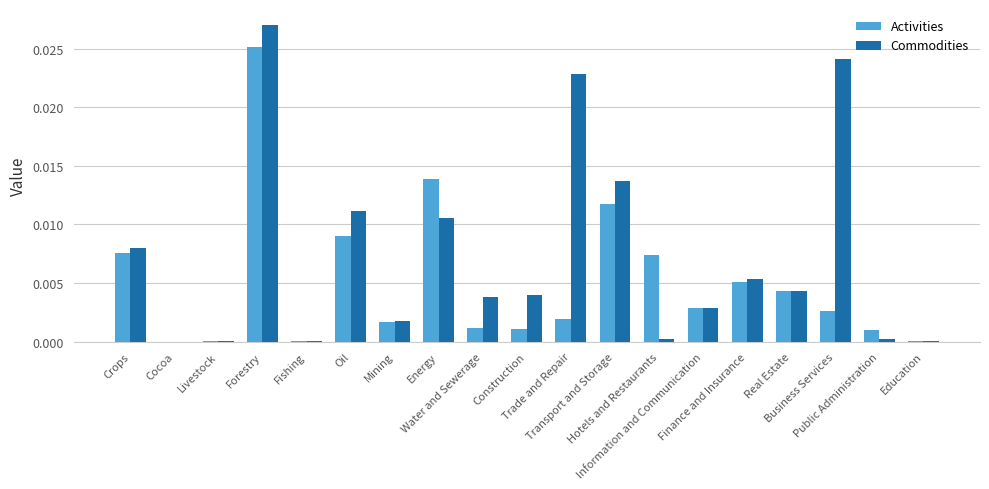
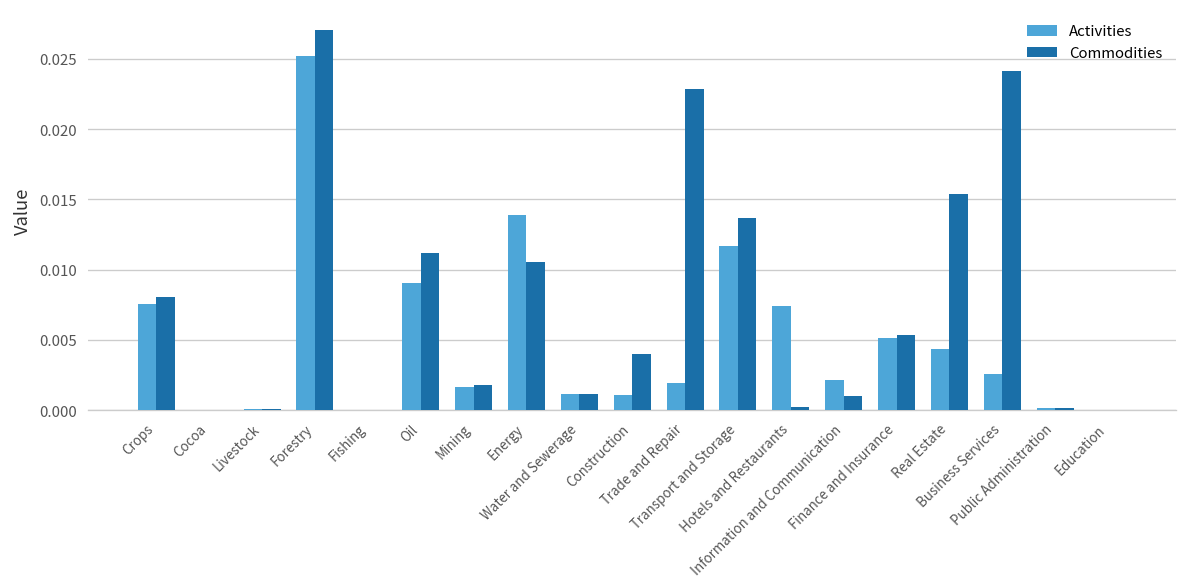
  {
    "Activities": {
      "Crops": 0.0075,
      "Forestry": 0.0252,
      "Oil": 0.0090,
      "Mining": 0.0017,
      "Energy": 0.0139,
      "Water and Sewerage": 0.0011,
      "Construction": 0.0010,
      "Trade and Repair": 0.0020,
      "Transport and Storage": 0.0117,
      "Hotels and Restaurants": 0.0074,
-     "Information and Communication": 0.0029,
+     "Information and Communication": 0.0021,
      "Finance and Insurance": 0.0051,
      "Real Estate": 0.0044,
      "Business Services": 0.0026,
-     "Public Administration": 0.0010
+     "Public Administration": 0.0002
    },
    "Commodities": {
      "Crops": 0.0080,
      "Forestry": 0.0271,
      "Oil": 0.0112,
      "Mining": 0.0018,
      "Energy": 0.0105,
-     "Water and Sewerage": 0.0038,
+     "Water and Sewerage": 0.0011,
      "Construction": 0.0040,
      "Trade and Repair": 0.0229,
      "Transport and Storage": 0.0137,
      "Hotels and Restaurants": 0.0002,
-     "Information and Communication": 0.0029,
+     "Information and Communication": 0.0010,
      "Finance and Insurance": 0.0054,
-     "Real Estate": 0.0044,
+     "Real Estate": 0.0154,
      "Business Services": 0.0242
    }
  }
